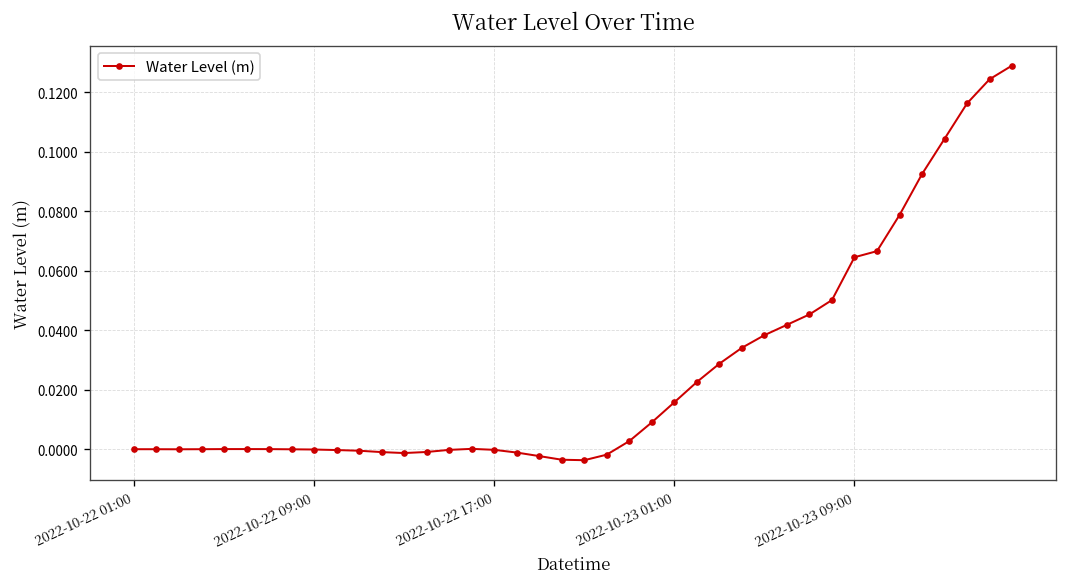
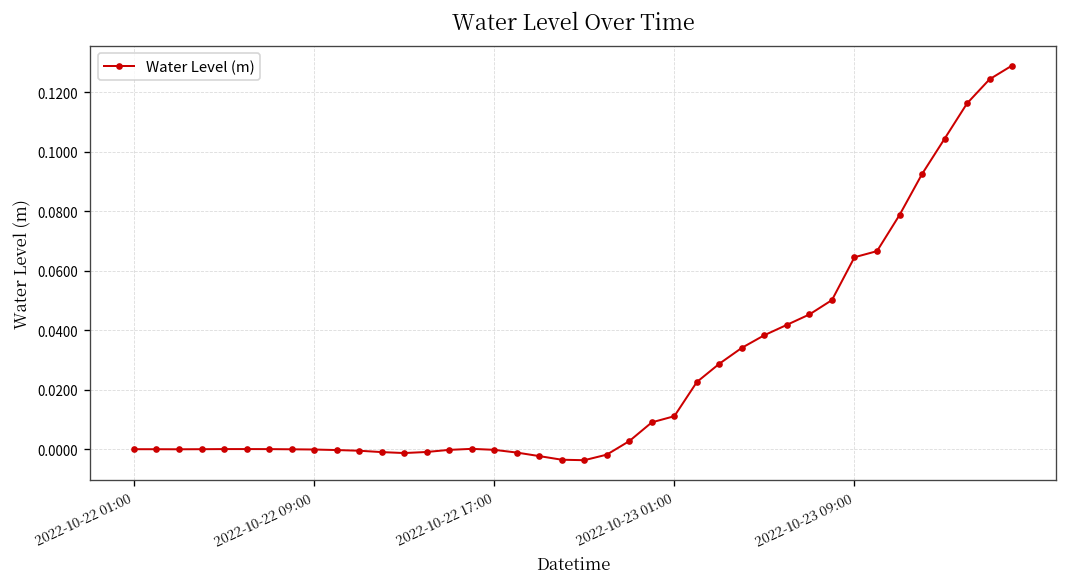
  {
    "2022-10-22 01:00": 0.000,
    "2022-10-22 09:00": 0.000,
    "2022-10-22 17:00": 0.000,
-   "2022-10-23 01:00": 0.016,
+   "2022-10-23 01:00": 0.011,
    "2022-10-23 09:00": 0.064
  }
